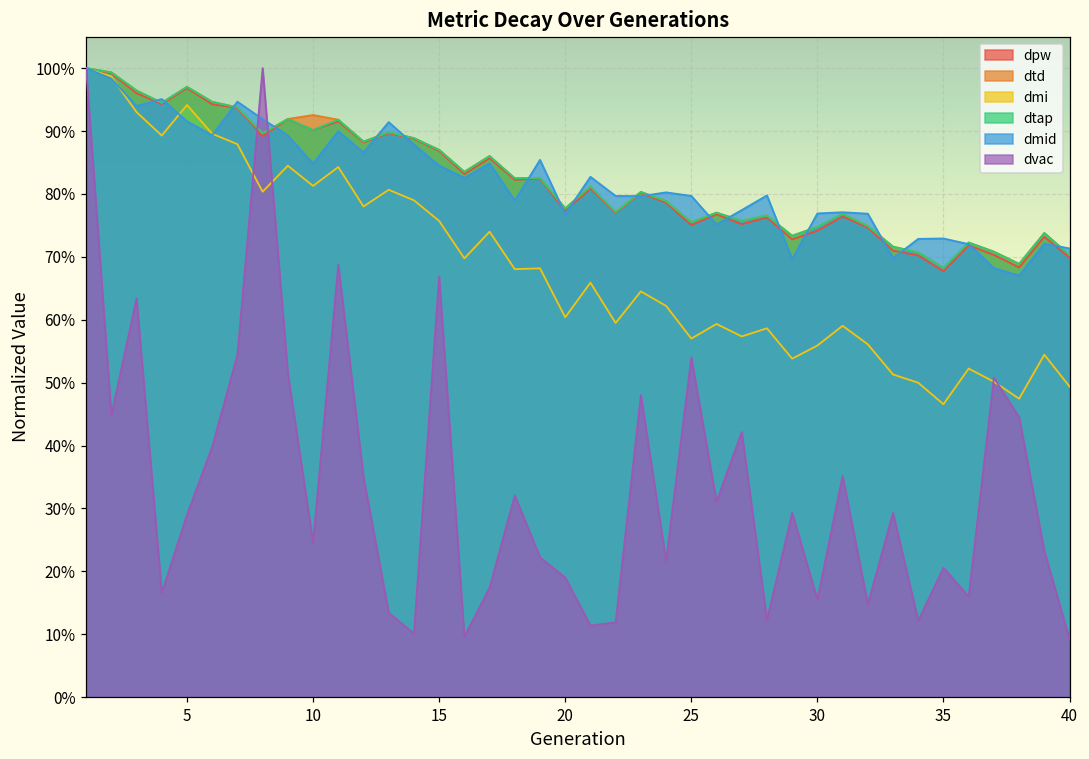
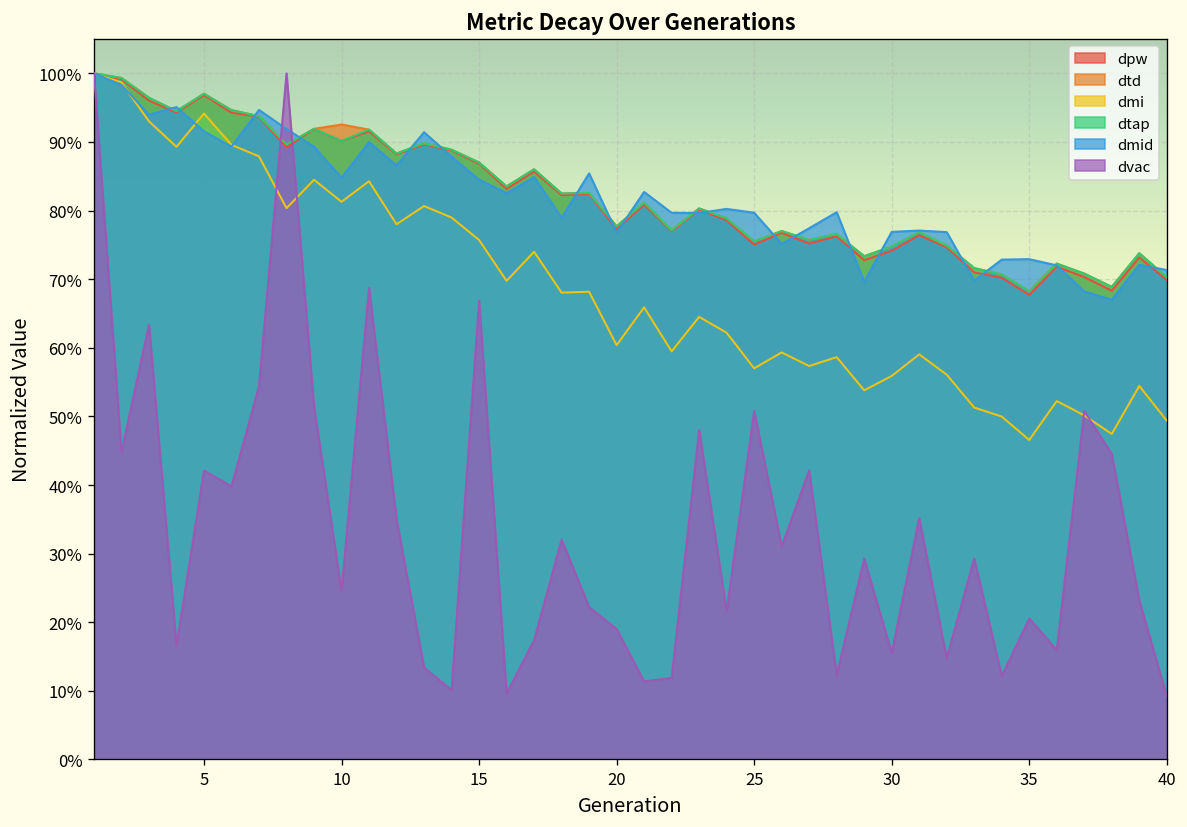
  {
    "dmi": {
      "5": "94%",
      "10": "81%",
      "15": "76%",
      "20": "60%",
      "25": "57%",
      "30": "56%",
      "35": "47%",
      "40": "49%"
    },
    "dmid": {
      "5": "92%",
      "10": "85%",
      "15": "85%",
      "20": "77%",
      "25": "80%",
      "30": "77%",
      "35": "73%",
      "40": "71%"
    },
    "dvac": {
-     "5": "29%",
+     "5": "42%",
      "10": "25%",
      "15": "67%",
      "20": "19%",
-     "25": "54%",
+     "25": "51%",
      "30": "16%",
      "35": "21%",
      "40": "9%"
    }
  }
